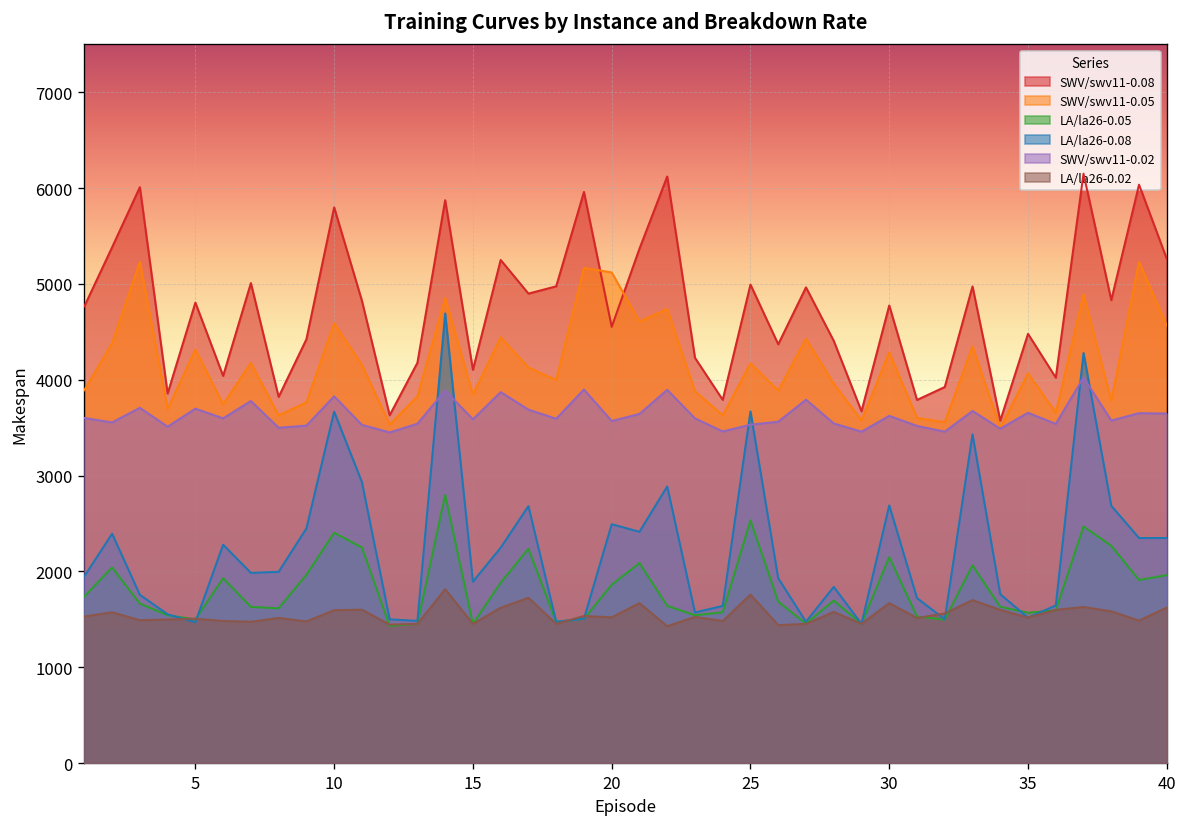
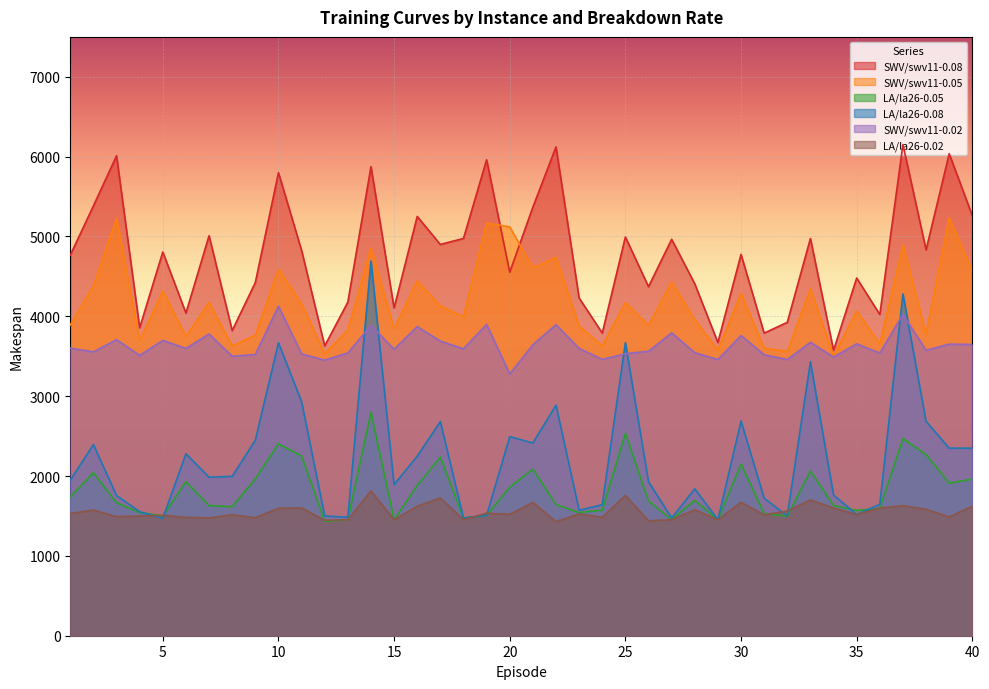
  {
    "SWV/swv11-0.08": {
      "5": 4800,
      "10": 5800,
      "15": 4100,
      "20": 4600,
      "25": 5000,
      "30": 4800,
      "35": 4500,
      "40": 5300
    },
    "SWV/swv11-0.05": {
      "5": 4300,
      "10": 4600,
      "15": 3800,
      "20": 5100,
      "25": 4200,
      "30": 4300,
      "35": 4100,
      "40": 4600
    },
    "LA/la26-0.05": {
      "10": 2400,
      "20": 1900,
      "25": 2500,
      "30": 2200,
      "35": 1600,
      "40": 2000
    },
    "LA/la26-0.08": {
      "10": 3700,
      "15": 1900,
      "20": 2500,
      "25": 3700,
      "30": 2700,
      "40": 2300
    },
    "SWV/swv11-0.02": {
      "5": 3700,
-     "10": 3800,
+     "10": 4100,
      "15": 3600,
-     "20": 3600,
+     "20": 3300,
      "25": 3500,
-     "30": 3600,
+     "30": 3800,
      "35": 3700,
      "40": 3600
    },
    "LA/la26-0.02": {
      "10": 1600,
      "20": 1500,
      "25": 1800,
      "30": 1700,
      "40": 1600
    }
  }
